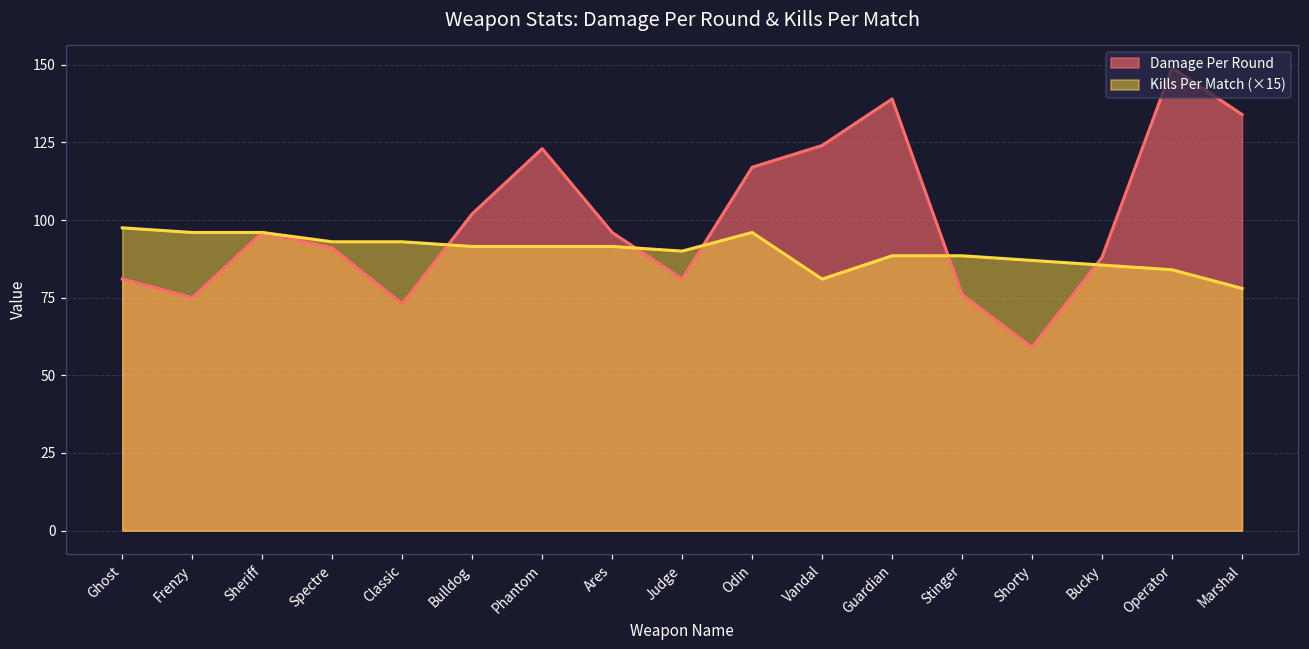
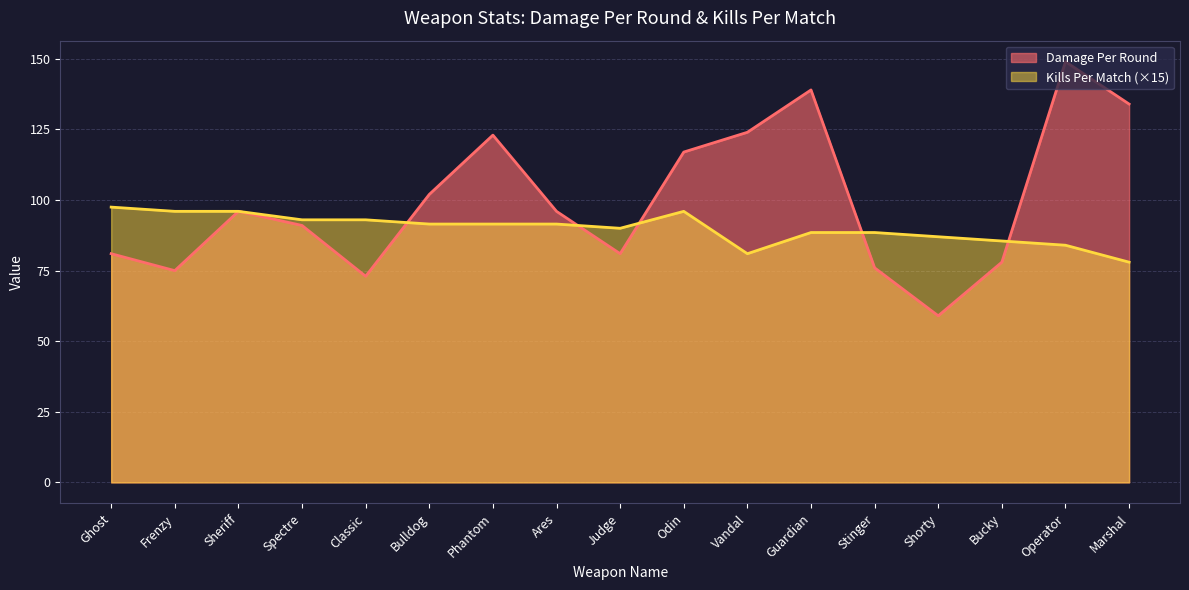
  {
    "Damage Per Round": {
      "Ghost": 81,
      "Frenzy": 75,
      "Spectre": 91,
      "Classic": 73,
      "Bulldog": 102,
      "Phantom": 123,
      "Ares": 96,
      "Judge": 81,
      "Odin": 117,
      "Vandal": 124,
      "Guardian": 139,
      "Stinger": 76,
      "Shorty": 59,
-     "Bucky": 88,
+     "Bucky": 78,
      "Marshal": 134
    },
    "Kills Per Match (×15)": {
      "Ghost": 98,
      "Frenzy": 96,
      "Spectre": 93,
      "Classic": 93,
      "Bulldog": 92,
      "Phantom": 92,
      "Ares": 92,
      "Judge": 90,
      "Odin": 96,
      "Vandal": 81,
      "Guardian": 89,
      "Stinger": 89,
      "Shorty": 87,
      "Bucky": 86,
      "Operator": 84,
      "Marshal": 78
    }
  }
